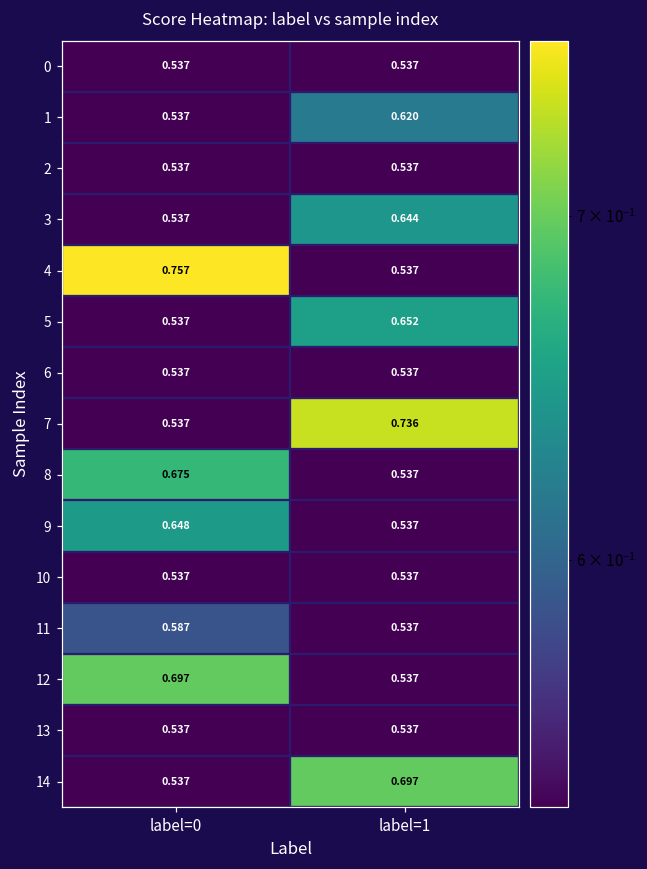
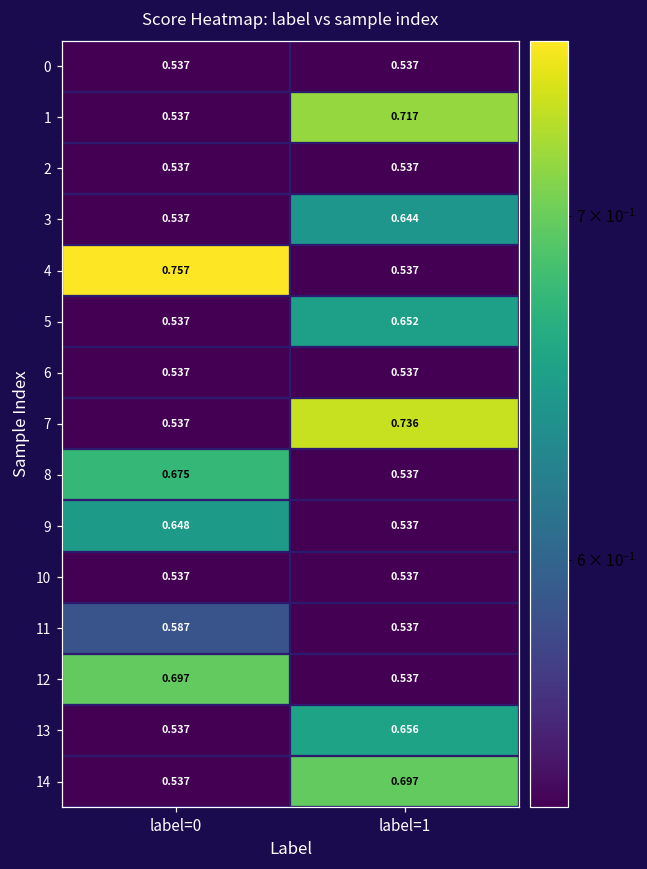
  {
    "0": {
      "label=0": 0.537,
      "label=1": 0.537
    },
    "1": {
      "label=0": 0.537,
-     "label=1": 0.620
+     "label=1": 0.717
    },
    "2": {
      "label=0": 0.537,
      "label=1": 0.537
    },
    "3": {
      "label=0": 0.537,
      "label=1": 0.644
    },
    "4": {
      "label=0": 0.757,
      "label=1": 0.537
    },
    "5": {
      "label=0": 0.537,
      "label=1": 0.652
    },
    "6": {
      "label=0": 0.537,
      "label=1": 0.537
    },
    "7": {
      "label=0": 0.537,
      "label=1": 0.736
    },
    "8": {
      "label=0": 0.675,
      "label=1": 0.537
    },
    "9": {
      "label=0": 0.648,
      "label=1": 0.537
    },
    "10": {
      "label=0": 0.537,
      "label=1": 0.537
    },
    "11": {
      "label=0": 0.587,
      "label=1": 0.537
    },
    "12": {
      "label=0": 0.697,
      "label=1": 0.537
    },
    "13": {
      "label=0": 0.537,
-     "label=1": 0.537
+     "label=1": 0.656
    },
    "14": {
      "label=0": 0.537,
      "label=1": 0.697
    }
  }
